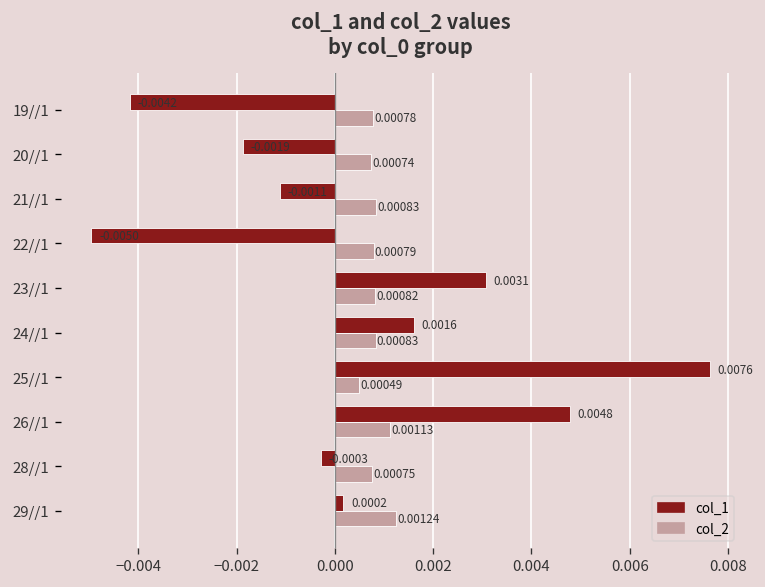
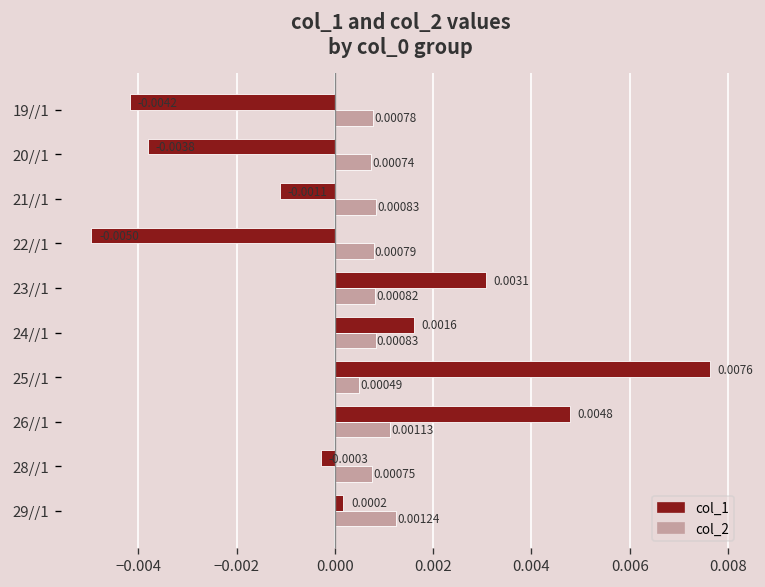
  {
    "col_1": {
      "19//1": -0.0042,
-     "20//1": -0.0019,
+     "20//1": -0.0038,
      "21//1": -0.0011,
      "22//1": -0.0050,
      "23//1": 0.0031,
      "24//1": 0.0016,
      "25//1": 0.0076,
      "26//1": 0.0048,
      "28//1": -0.0003,
      "29//1": 0.0002
    },
    "col_2": {
      "19//1": 0.00078,
      "20//1": 0.00074,
      "21//1": 0.00083,
      "22//1": 0.00079,
      "23//1": 0.00082,
      "24//1": 0.00083,
      "25//1": 0.00049,
      "26//1": 0.00113,
      "28//1": 0.00075,
      "29//1": 0.00124
    }
  }
